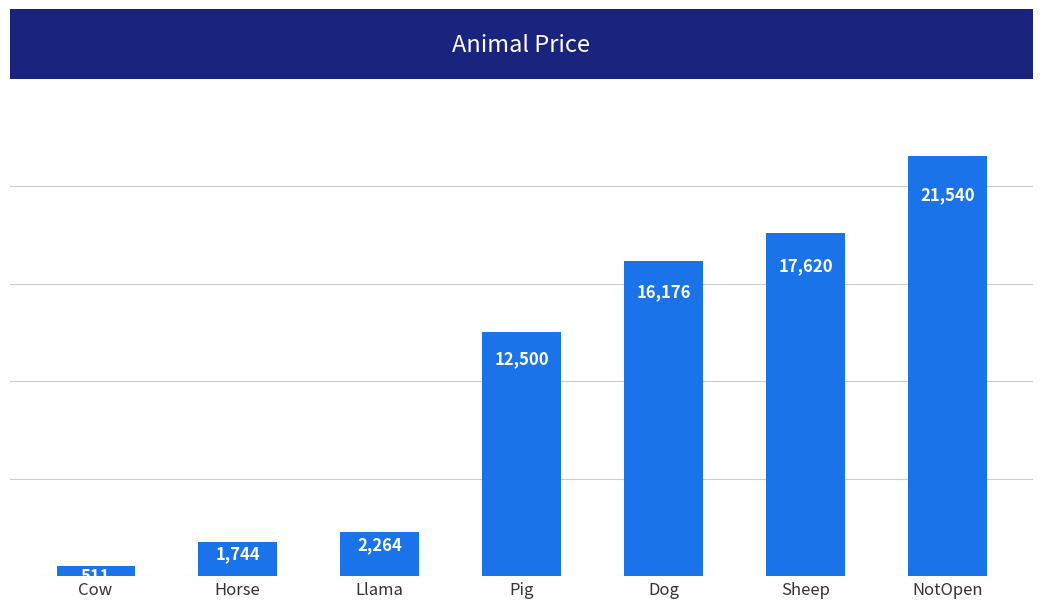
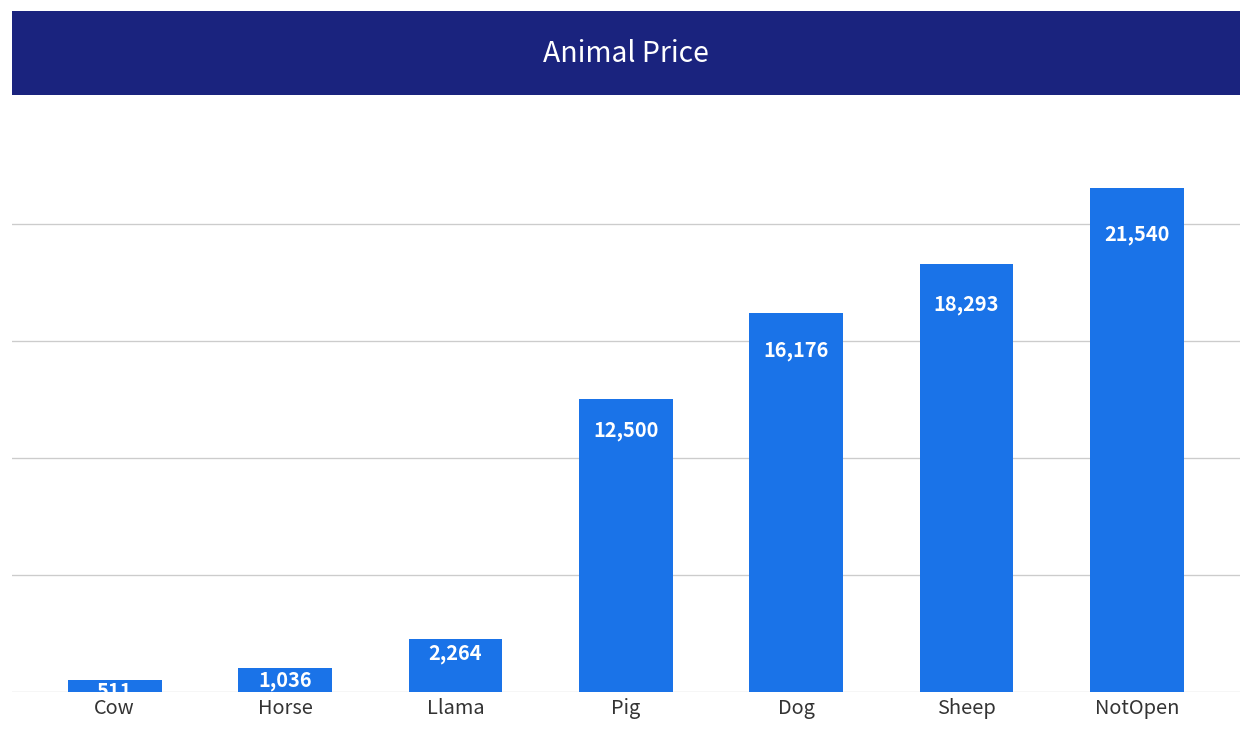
  {
-   "Horse": "1,744",
+   "Horse": "1,036",
    "Llama": "2,264",
    "Pig": "12,500",
    "Dog": "16,176",
-   "Sheep": "17,620",
+   "Sheep": "18,293",
    "NotOpen": "21,540"
  }
